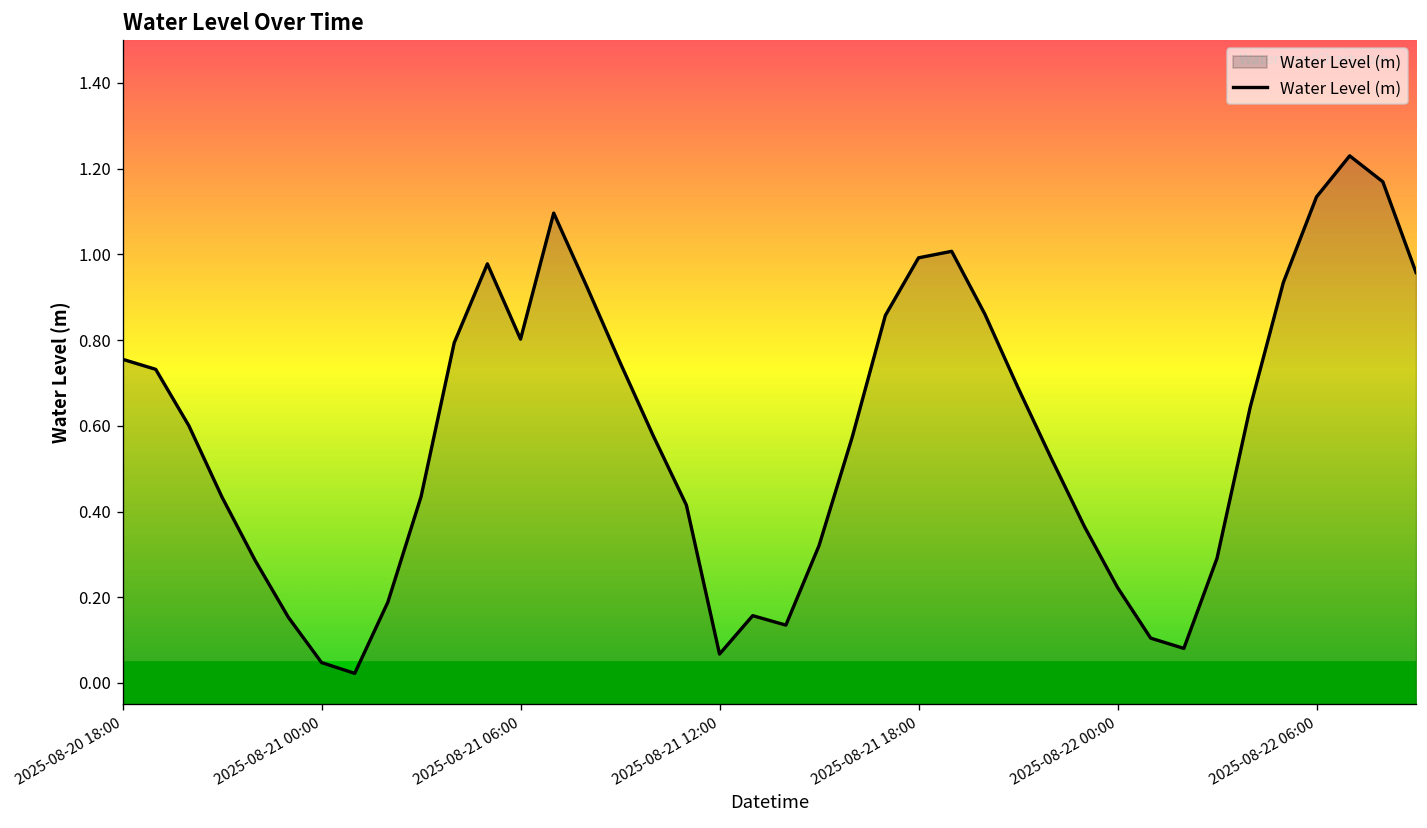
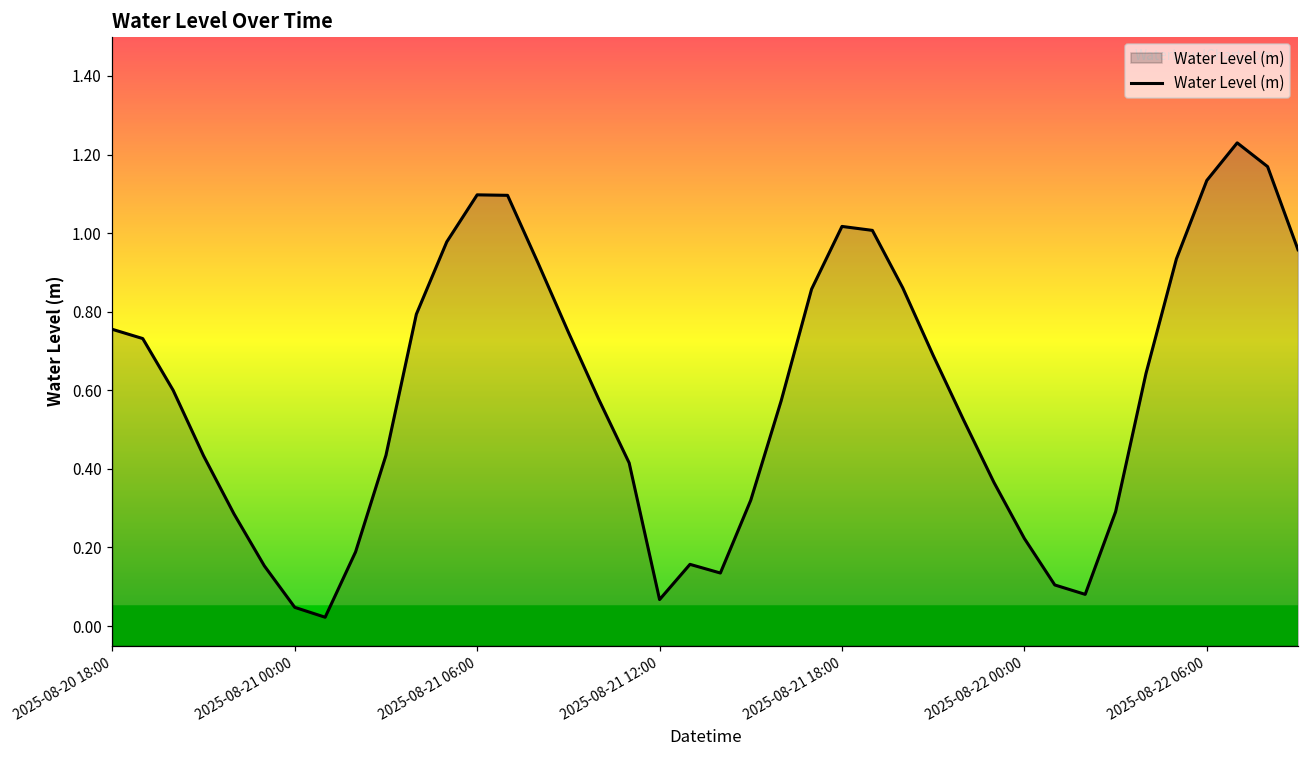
  {
    "2025-08-20 18:00": 0.76,
-   "2025-08-21 06:00": 0.80,
+   "2025-08-21 06:00": 1.10,
    "2025-08-21 12:00": 0.07,
-   "2025-08-21 18:00": 0.99,
+   "2025-08-21 18:00": 1.02,
    "2025-08-22 00:00": 0.22,
    "2025-08-22 06:00": 1.13
  }
